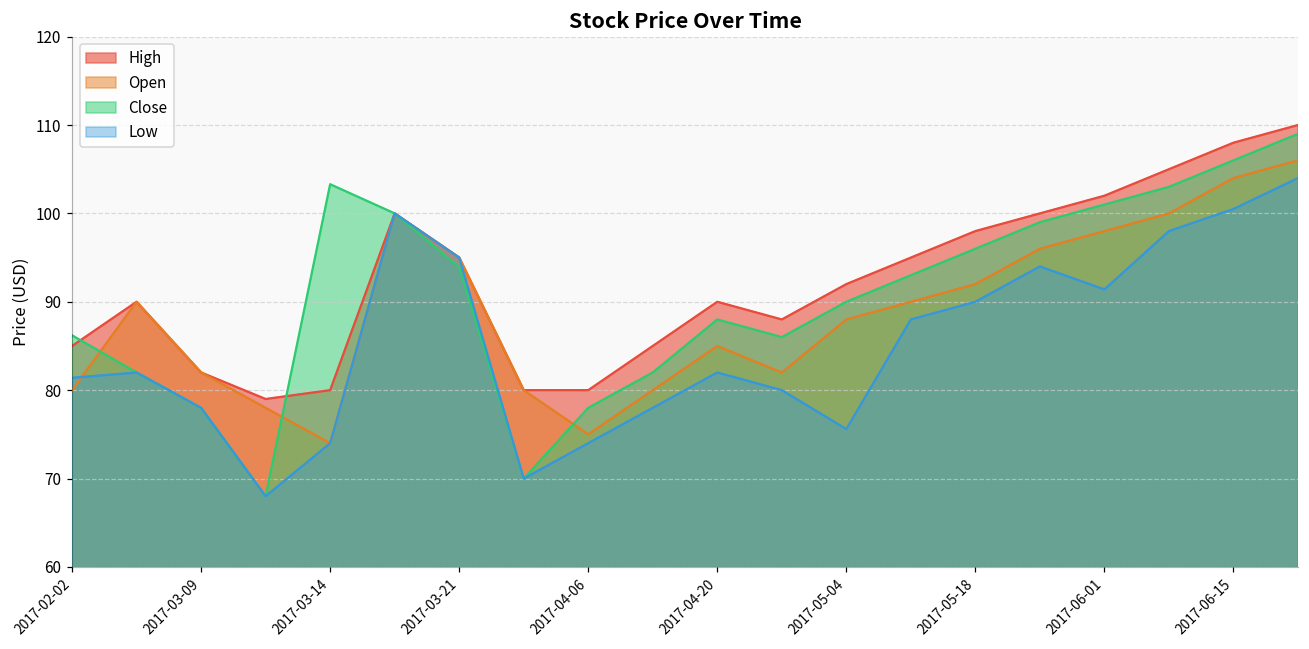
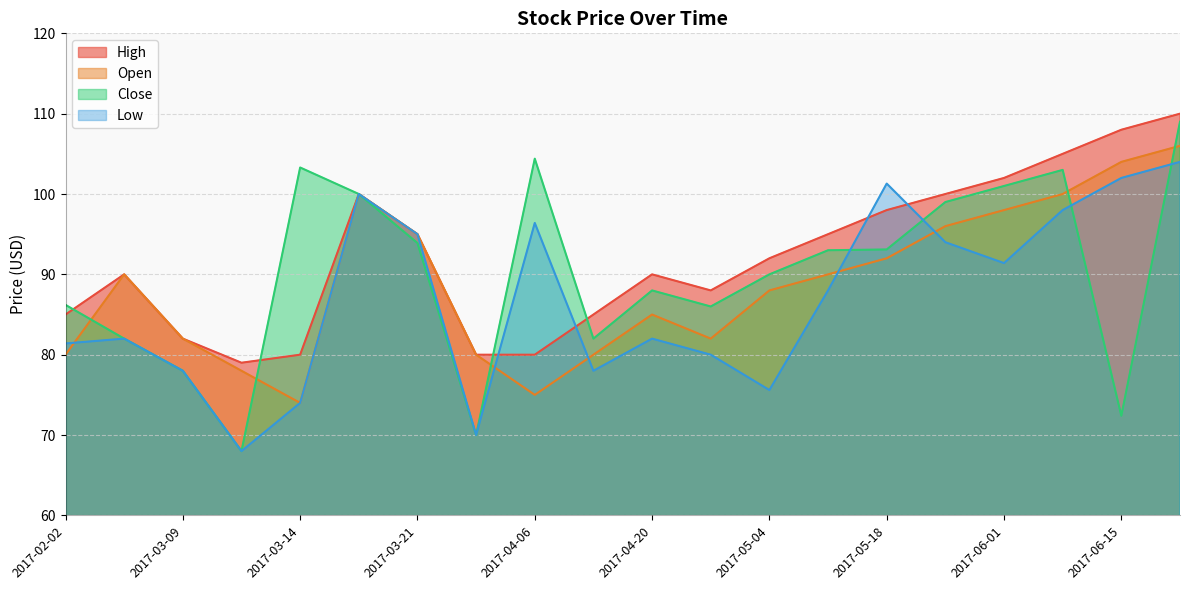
  {
    "Close": {
      "2017-02-02": 86,
      "2017-03-14": 103,
      "2017-03-21": 94,
-     "2017-04-06": 78,
+     "2017-04-06": 104,
      "2017-04-20": 88,
      "2017-05-04": 90,
-     "2017-05-18": 96,
+     "2017-05-18": 93,
      "2017-06-01": 101,
-     "2017-06-15": 106
+     "2017-06-15": 72
    },
    "Low": {
      "2017-02-02": 81,
-     "2017-04-06": 74,
+     "2017-04-06": 96,
      "2017-04-20": 82,
      "2017-05-04": 76,
-     "2017-05-18": 90,
+     "2017-05-18": 101,
      "2017-06-01": 91,
-     "2017-06-15": 101
+     "2017-06-15": 102
    }
  }
